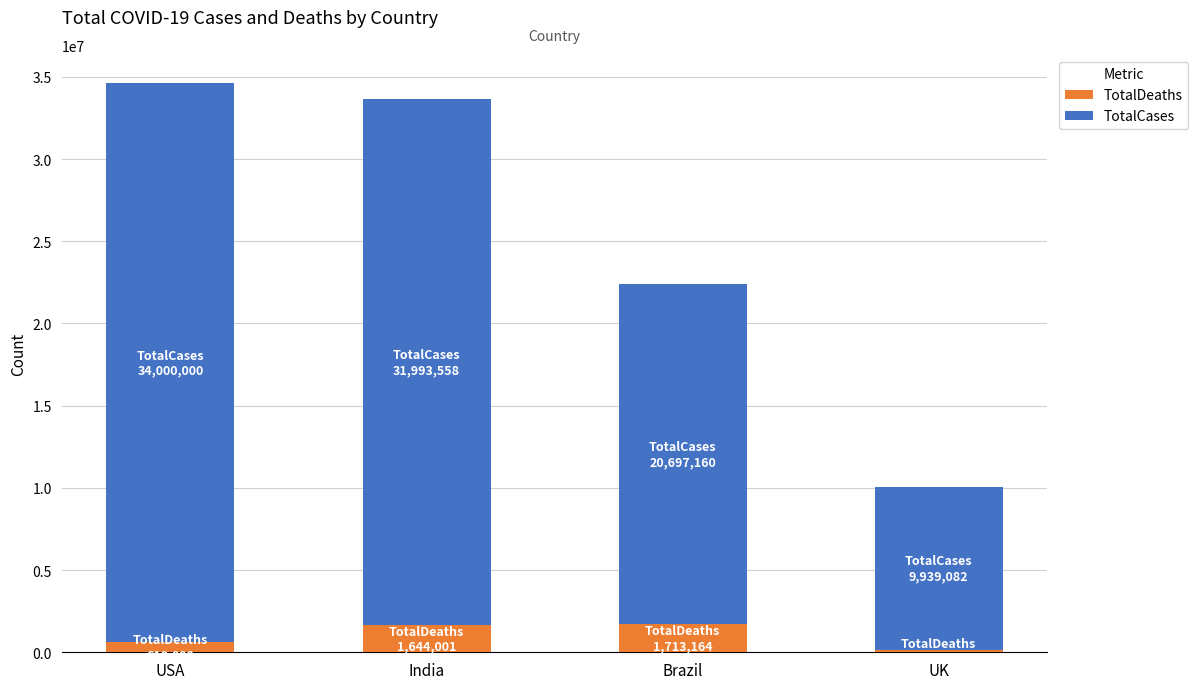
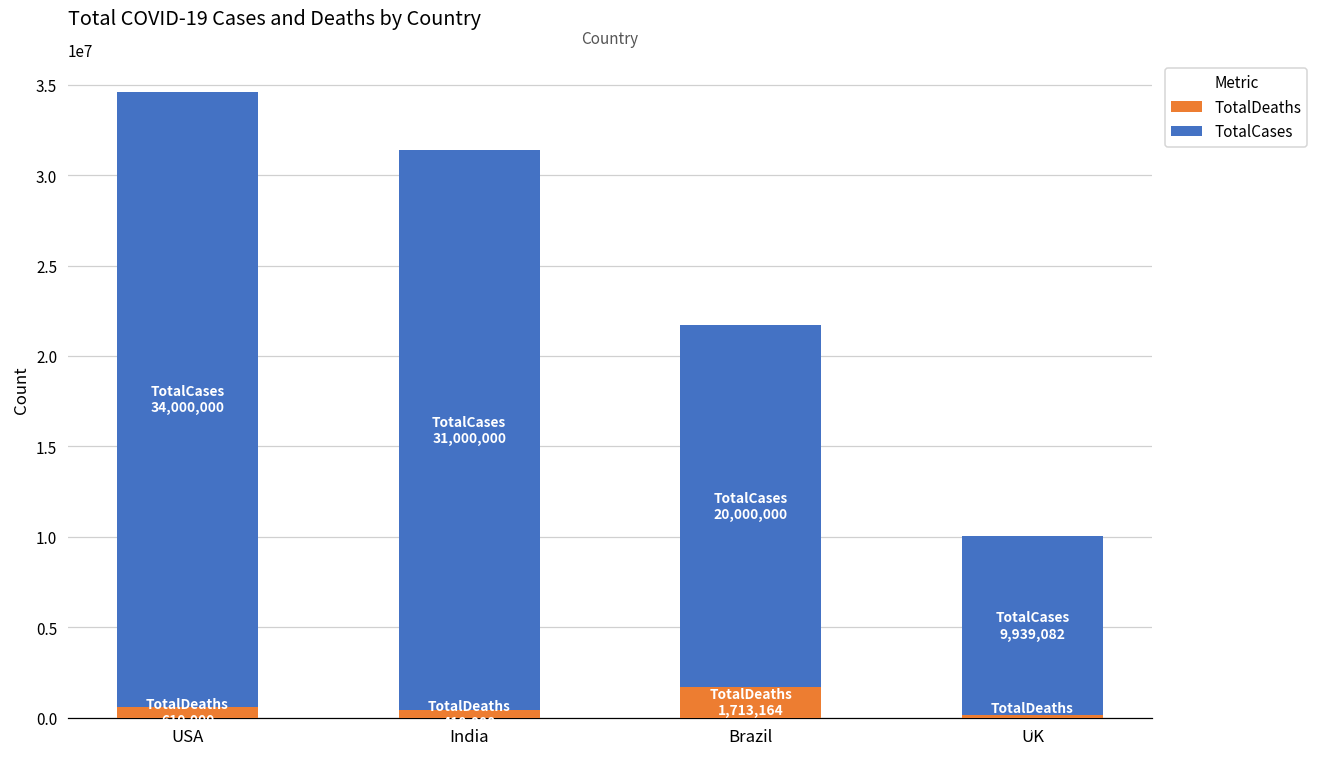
  {
    "TotalDeaths": {
      "USA": "610,000",
-     "India": "1,644,001",
+     "India": "410,000",
      "Brazil": "1,713,164",
      "UK": "128,000"
    },
    "TotalCases": {
      "USA": "34,000,000",
-     "India": "31,993,558",
-     "Brazil": "20,697,160",
+     "India": "31,000,000",
+     "Brazil": "20,000,000",
      "UK": "9,939,082"
    }
  }
